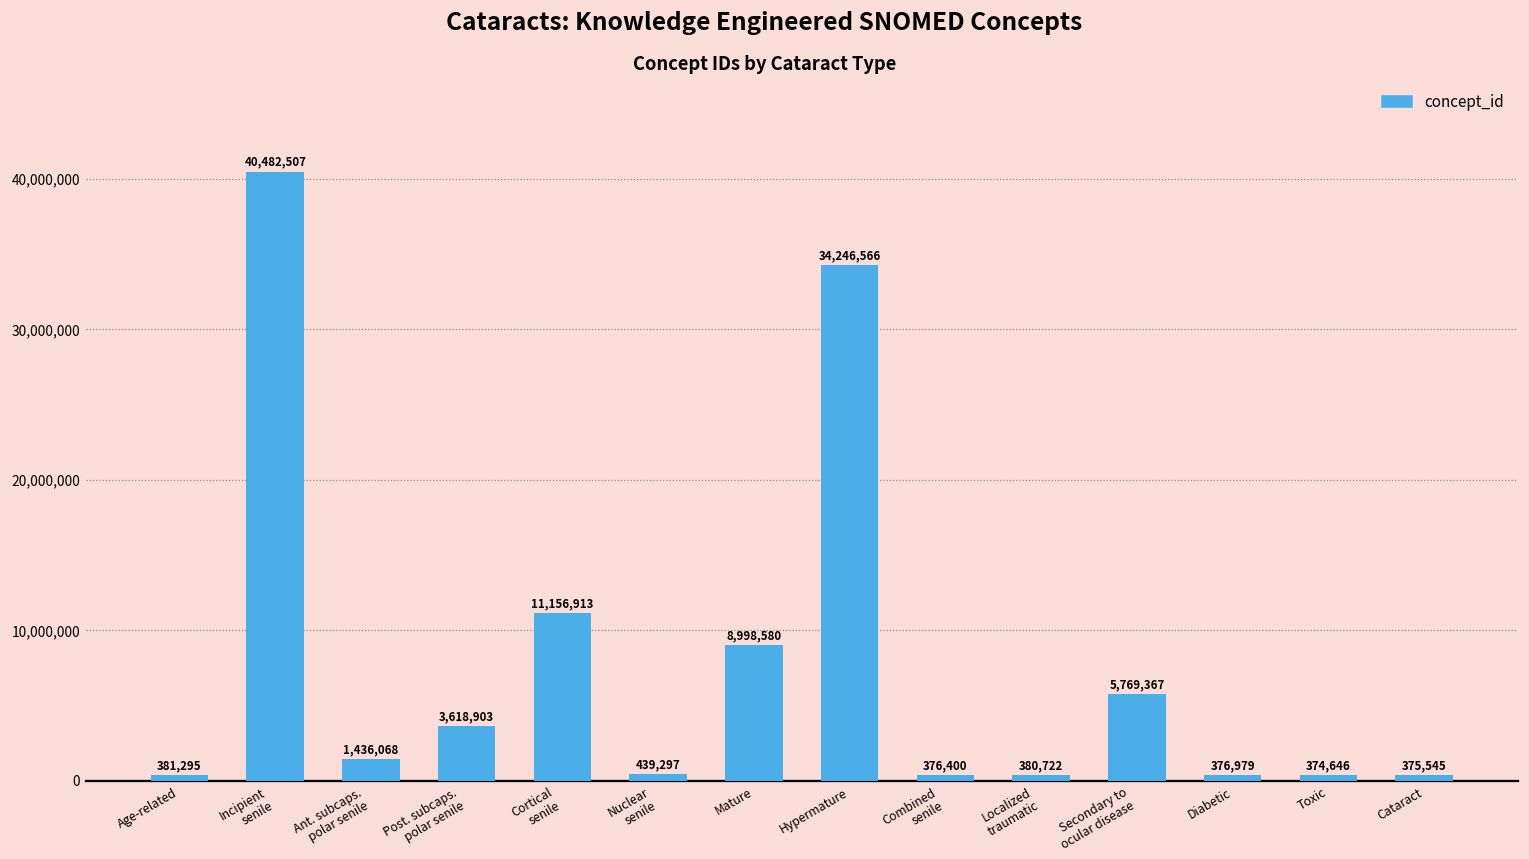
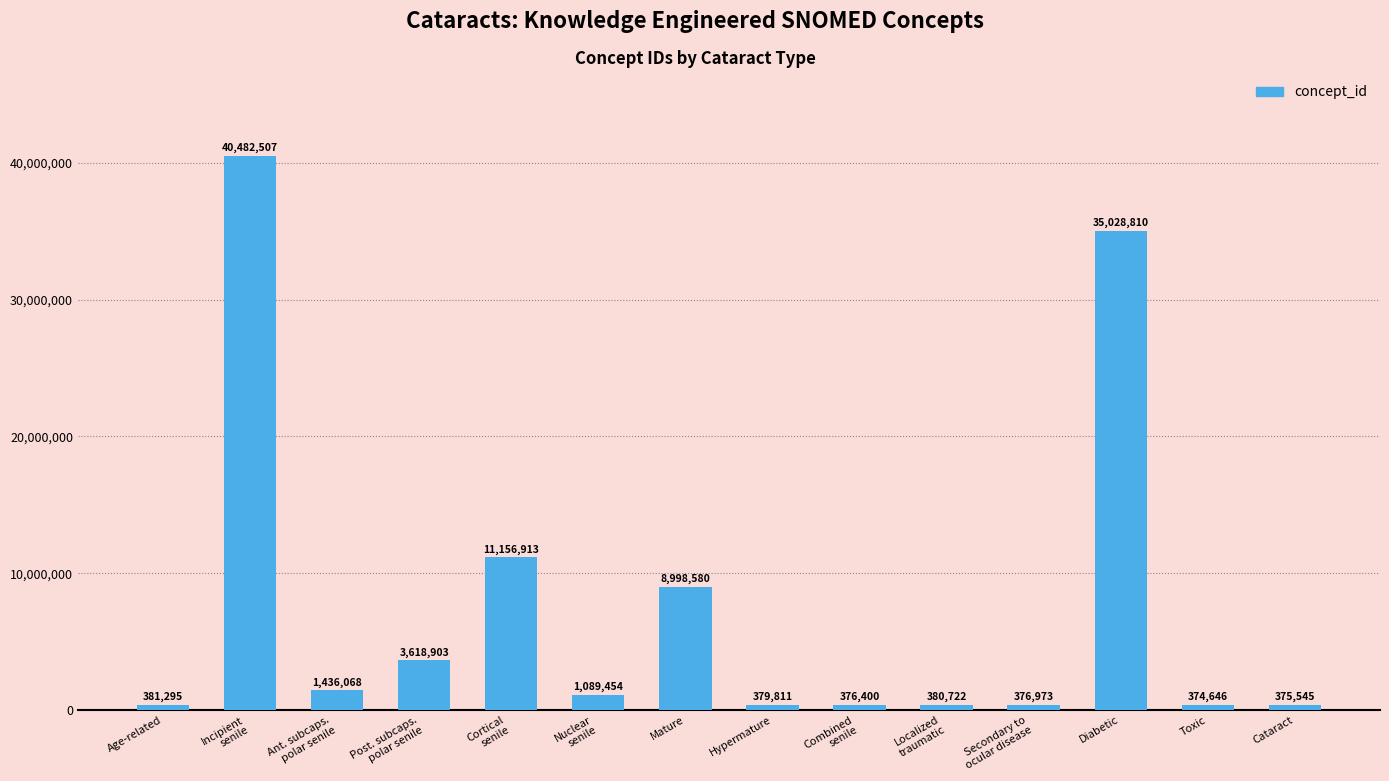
  {
    "Age-related": "381,295",
    "Incipient senile": "40,482,507",
    "Ant. subcaps. polar senile": "1,436,068",
    "Post. subcaps. polar senile": "3,618,903",
    "Cortical senile": "11,156,913",
-   "Nuclear senile": "439,297",
+   "Nuclear senile": "1,089,454",
    "Mature": "8,998,580",
-   "Hypermature": "34,246,566",
+   "Hypermature": "379,811",
    "Combined senile": "376,400",
    "Localized traumatic": "380,722",
-   "Secondary to ocular disease": "5,769,367",
-   "Diabetic": "376,979",
+   "Secondary to ocular disease": "376,973",
+   "Diabetic": "35,028,810",
    "Toxic": "374,646",
    "Cataract": "375,545"
  }
